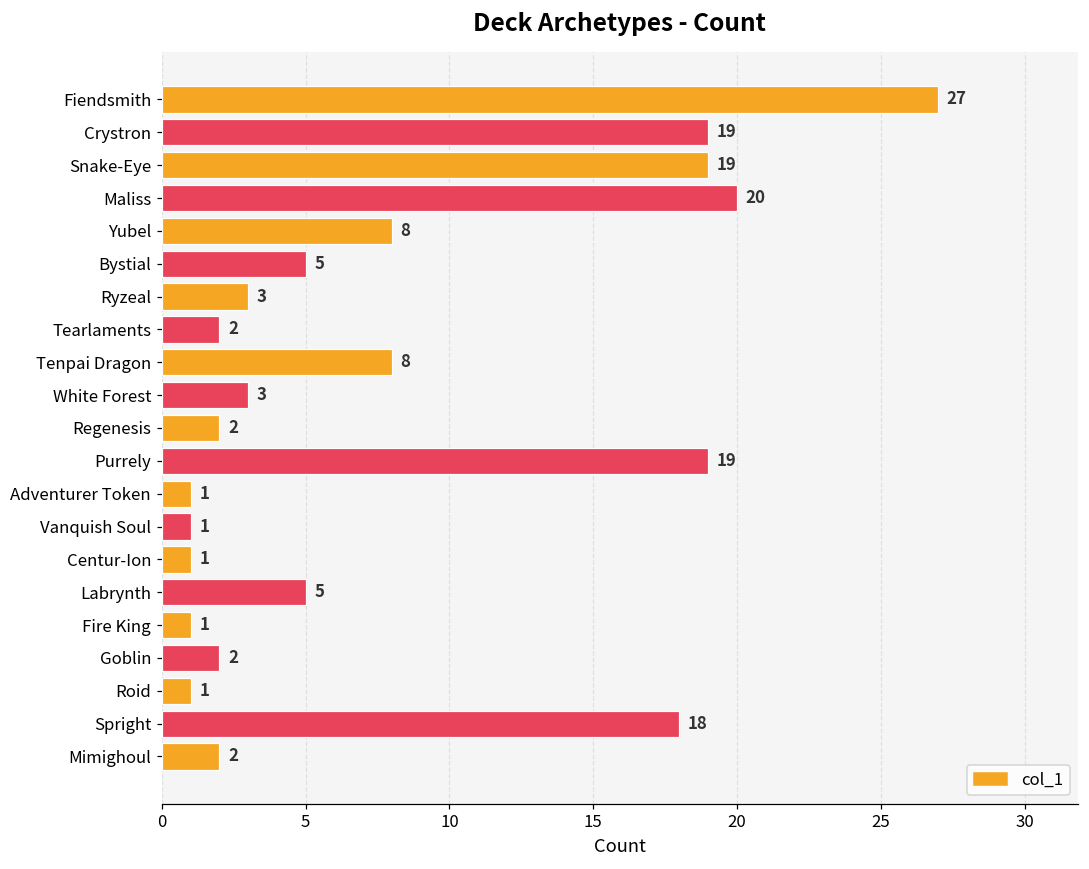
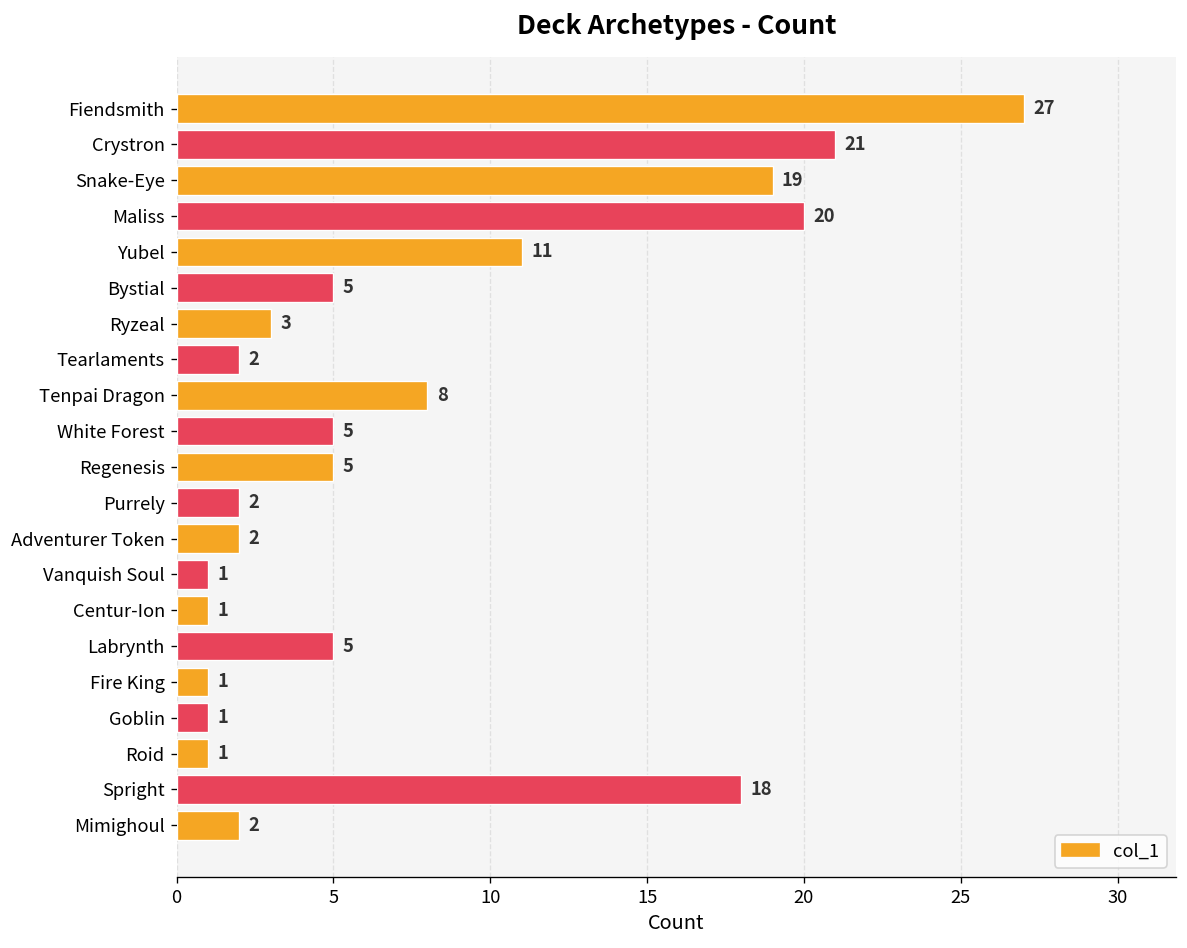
  {
    "Fiendsmith": 27,
-   "Crystron": 19,
+   "Crystron": 21,
    "Snake-Eye": 19,
    "Maliss": 20,
-   "Yubel": 8,
+   "Yubel": 11,
    "Bystial": 5,
    "Ryzeal": 3,
    "Tearlaments": 2,
    "Tenpai Dragon": 8,
-   "White Forest": 3,
-   "Regenesis": 2,
-   "Purrely": 19,
-   "Adventurer Token": 1,
+   "White Forest": 5,
+   "Regenesis": 5,
+   "Purrely": 2,
+   "Adventurer Token": 2,
    "Vanquish Soul": 1,
    "Centur-Ion": 1,
    "Labrynth": 5,
    "Fire King": 1,
-   "Goblin": 2,
+   "Goblin": 1,
    "Roid": 1,
    "Spright": 18,
    "Mimighoul": 2
  }
